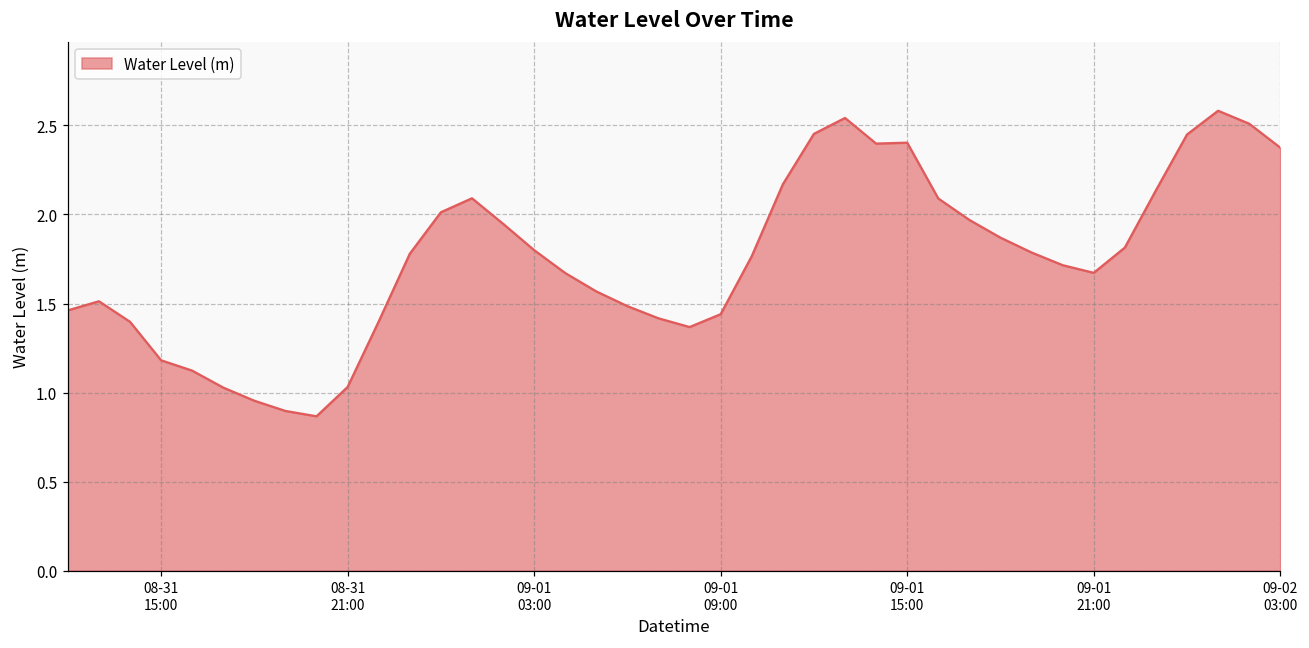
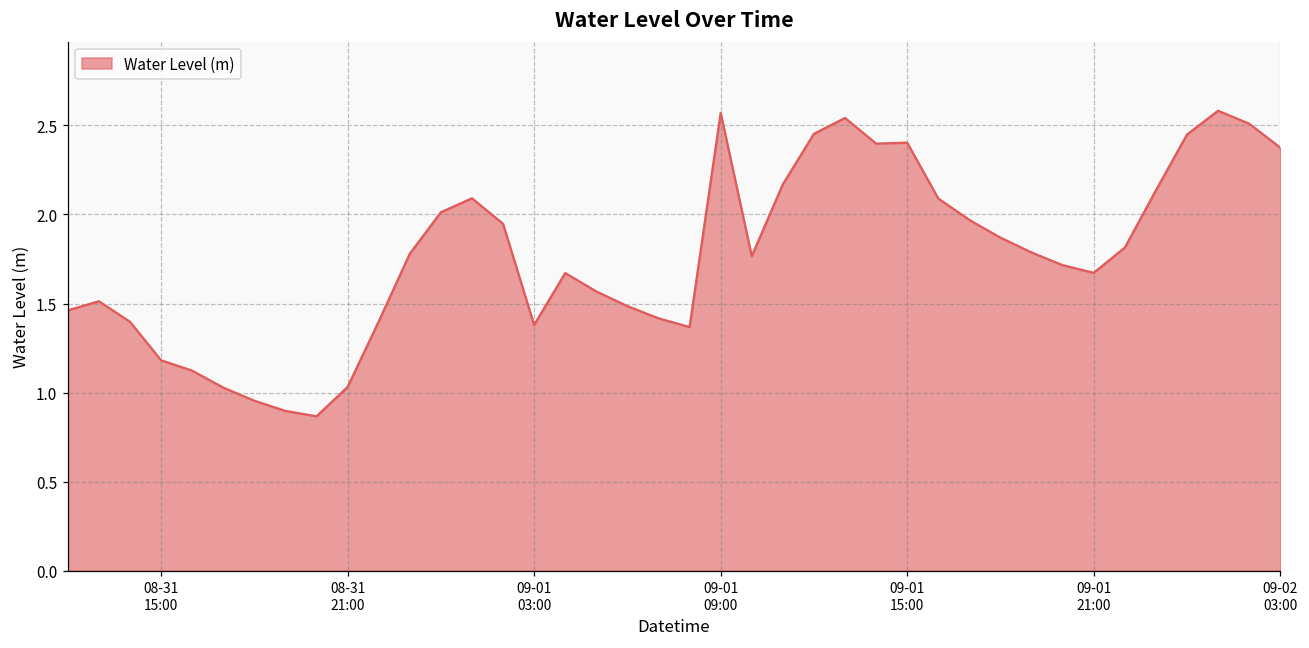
  {
    "08-31 15:00": 1.18,
    "08-31 21:00": 1.03,
-   "09-01 03:00": 1.80,
-   "09-01 09:00": 1.44,
+   "09-01 03:00": 1.38,
+   "09-01 09:00": 2.57,
    "09-01 15:00": 2.40,
    "09-01 21:00": 1.67,
    "09-02 03:00": 2.38
  }
